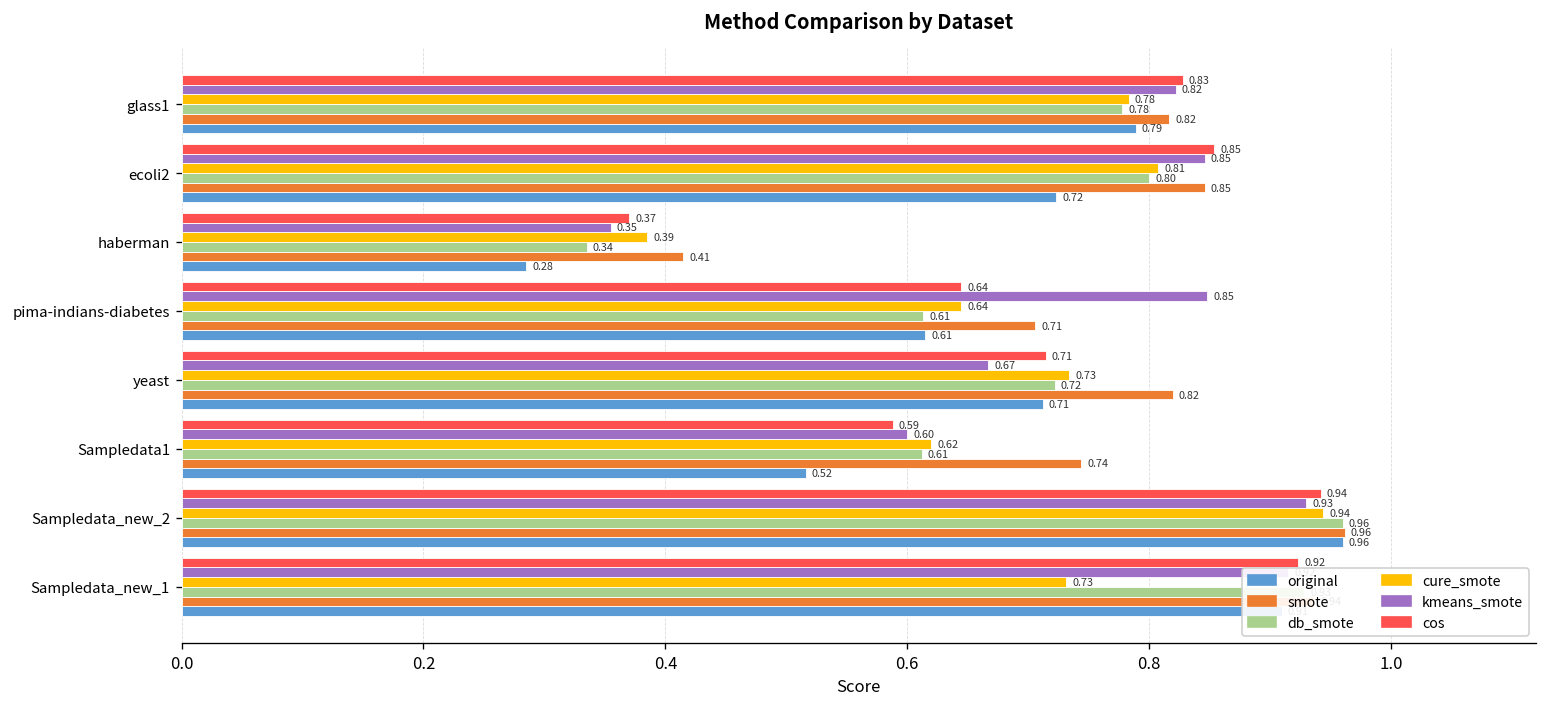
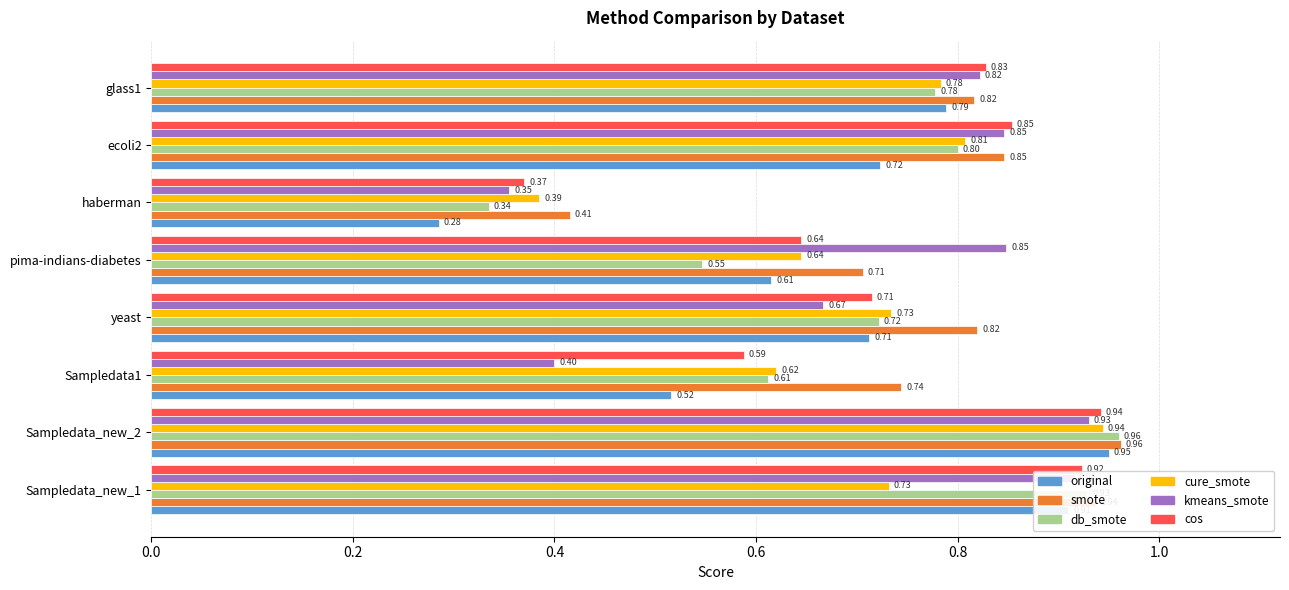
  {
    "original": {
      "glass1": 0.79,
      "ecoli2": 0.72,
      "haberman": 0.28,
      "pima-indians-diabetes": 0.61,
      "yeast": 0.71,
      "Sampledata1": 0.52,
-     "Sampledata_new_2": 0.96
+     "Sampledata_new_2": 0.95
    },
    "db_smote": {
      "ecoli2": 0.80,
      "haberman": 0.34,
-     "pima-indians-diabetes": 0.61,
+     "pima-indians-diabetes": 0.55,
      "yeast": 0.72,
      "Sampledata1": 0.61,
      "Sampledata_new_2": 0.96
    },
    "cure_smote": {
      "glass1": 0.78,
      "ecoli2": 0.81,
      "haberman": 0.39,
      "pima-indians-diabetes": 0.64,
      "yeast": 0.73,
      "Sampledata1": 0.62,
      "Sampledata_new_2": 0.94,
      "Sampledata_new_1": 0.73
    },
    "kmeans_smote": {
      "glass1": 0.82,
      "haberman": 0.35,
      "pima-indians-diabetes": 0.85,
      "yeast": 0.67,
-     "Sampledata1": 0.60,
+     "Sampledata1": 0.40,
      "Sampledata_new_2": 0.93
    }
  }
